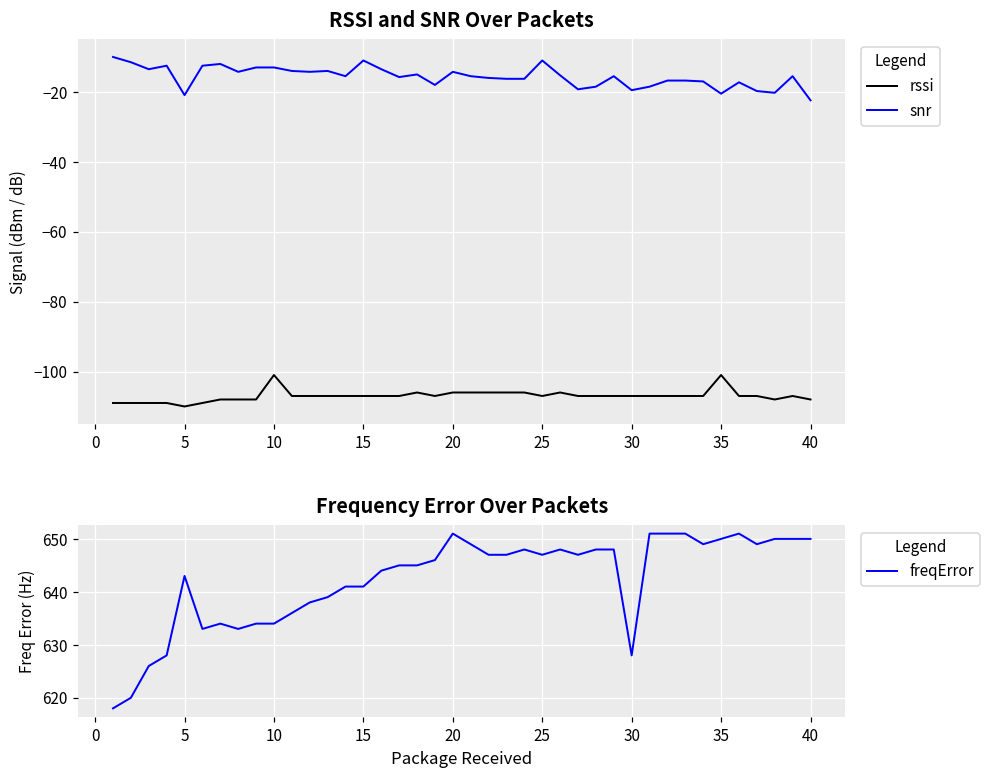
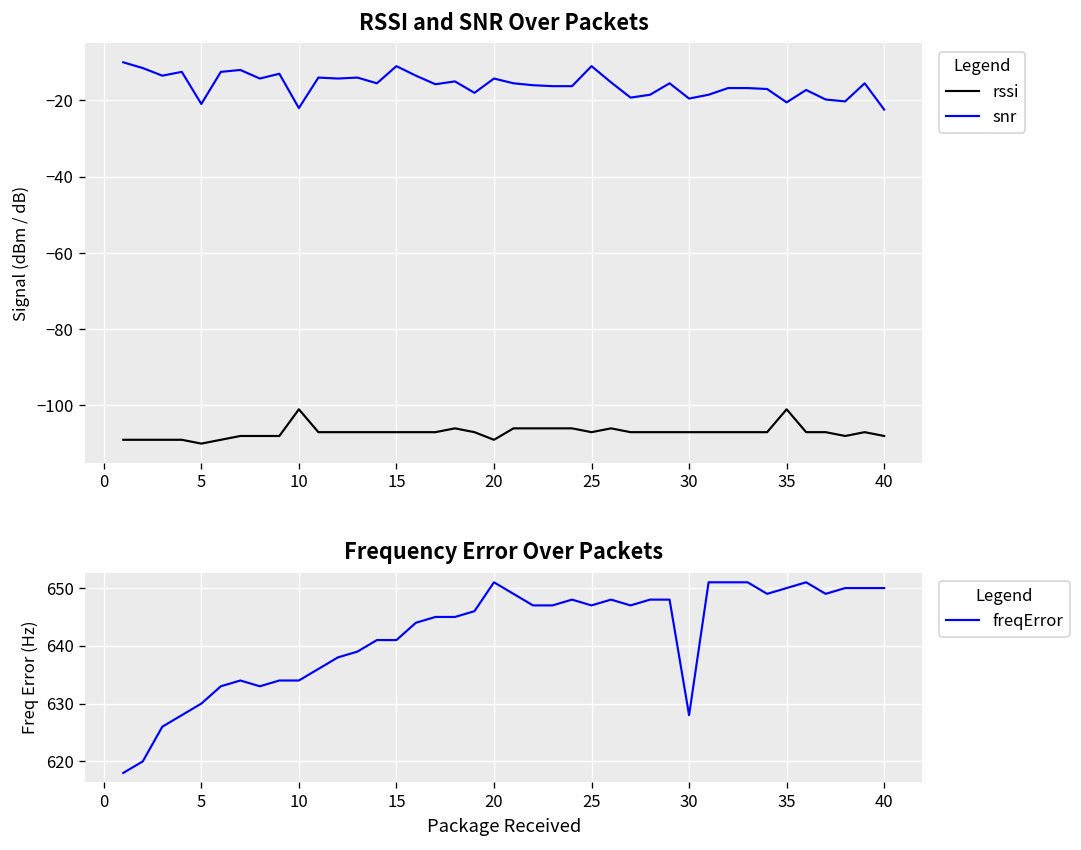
  {
    "RSSI and SNR Over Packets": {
      "rssi": {
        "5": -110,
        "10": -101,
        "15": -107,
-       "20": -106,
+       "20": -109,
        "25": -107,
        "30": -107,
        "35": -101,
        "40": -108
      },
      "snr": {
        "5": -21,
-       "10": -13,
+       "10": -22,
        "15": -11,
        "20": -14,
        "25": -11,
        "30": -20,
        "35": -21,
        "40": -22
      }
    },
    "Frequency Error Over Packets": {
-     "5": 643,
+     "5": 630,
      "10": 634,
      "15": 641,
      "20": 651,
      "25": 647,
      "30": 628,
      "35": 650,
      "40": 650
    }
  }
